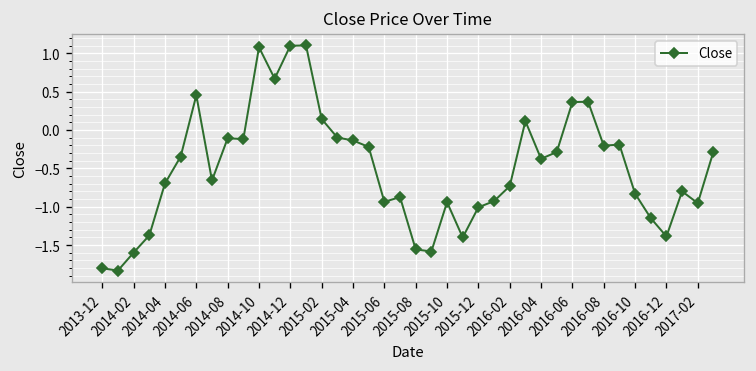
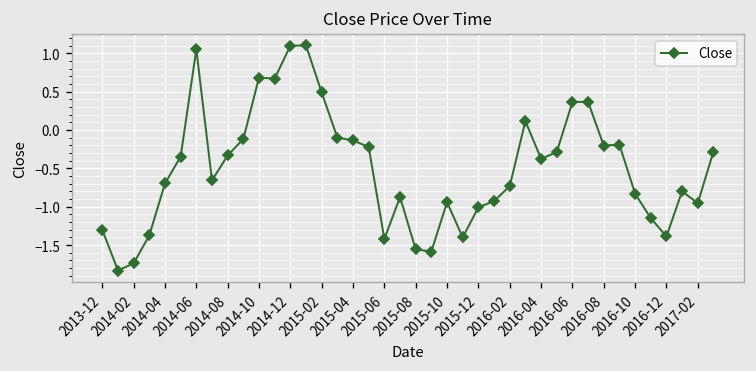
  {
-   "2013-12": -1.8,
-   "2014-02": -1.6,
+   "2013-12": -1.3,
+   "2014-02": -1.7,
    "2014-04": -0.7,
-   "2014-06": 0.5,
-   "2014-08": -0.1,
-   "2014-10": 1.1,
+   "2014-06": 1.1,
+   "2014-08": -0.3,
+   "2014-10": 0.7,
    "2014-12": 1.1,
-   "2015-02": 0.1,
+   "2015-02": 0.5,
    "2015-04": -0.1,
-   "2015-06": -0.9,
+   "2015-06": -1.4,
    "2015-08": -1.6,
    "2015-10": -0.9,
    "2015-12": -1.0,
    "2016-02": -0.7,
    "2016-04": -0.4,
    "2016-06": 0.4,
    "2016-08": -0.2,
    "2016-10": -0.8,
    "2016-12": -1.4,
    "2017-02": -1.0
  }
